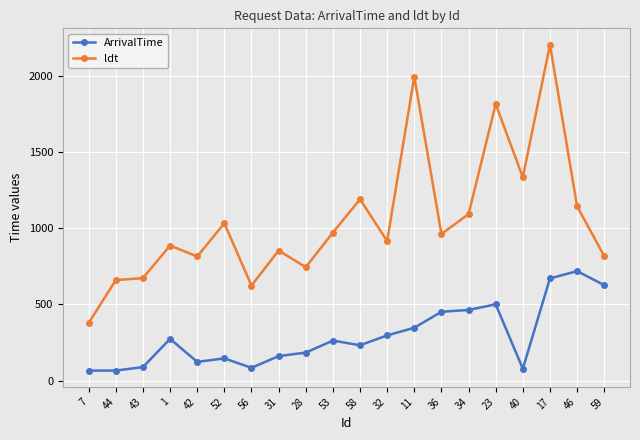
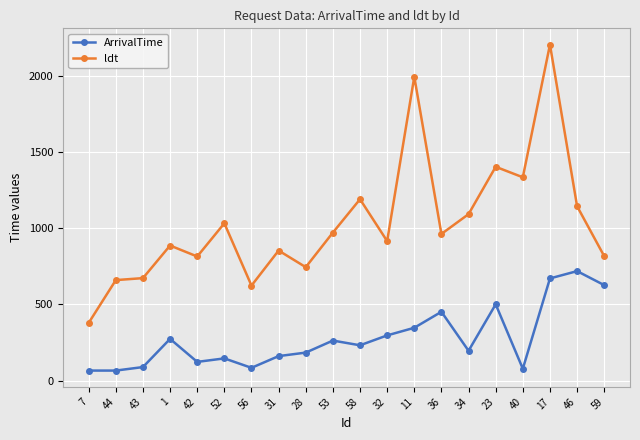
  {
    "ArrivalTime": {
      "7": 70,
      "44": 70,
      "43": 90,
      "1": 270,
      "42": 120,
      "52": 150,
      "56": 80,
      "31": 160,
      "28": 180,
      "53": 260,
      "58": 230,
      "32": 300,
      "11": 350,
      "36": 450,
-     "34": 460,
+     "34": 200,
      "23": 500,
      "40": 80,
      "17": 670,
      "46": 720,
      "59": 630
    },
    "ldt": {
      "7": 380,
      "44": 660,
      "43": 670,
      "1": 890,
      "42": 820,
      "52": 1030,
      "56": 620,
      "31": 850,
      "28": 750,
      "53": 970,
      "58": 1190,
      "32": 920,
      "11": 2000,
      "36": 960,
      "34": 1090,
-     "23": 1820,
+     "23": 1400,
      "40": 1340,
      "17": 2210,
      "46": 1150,
      "59": 820
    }
  }
